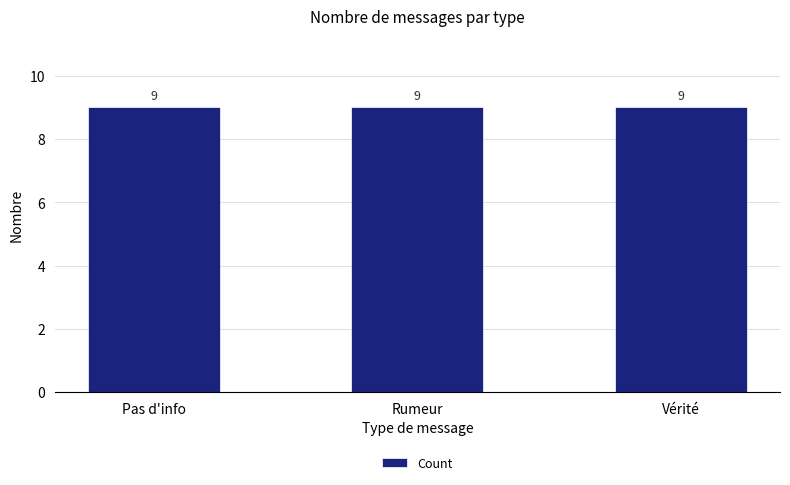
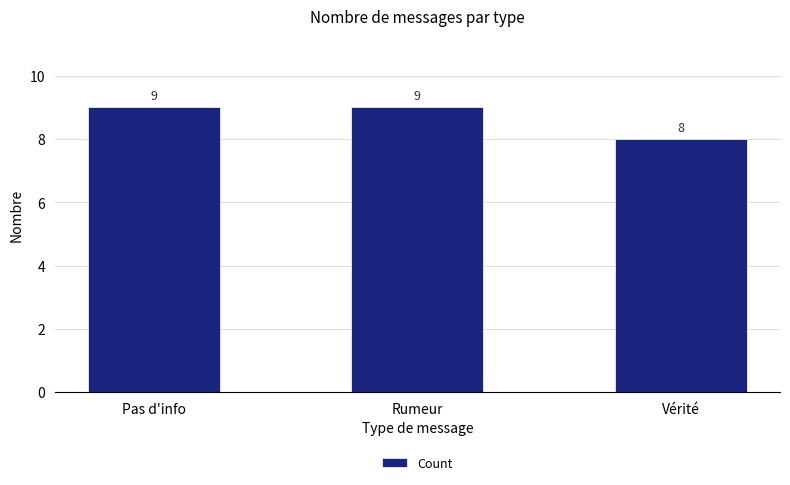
  {
    "Pas d'info": 9,
    "Rumeur": 9,
-   "Vérité": 9
+   "Vérité": 8
  }
